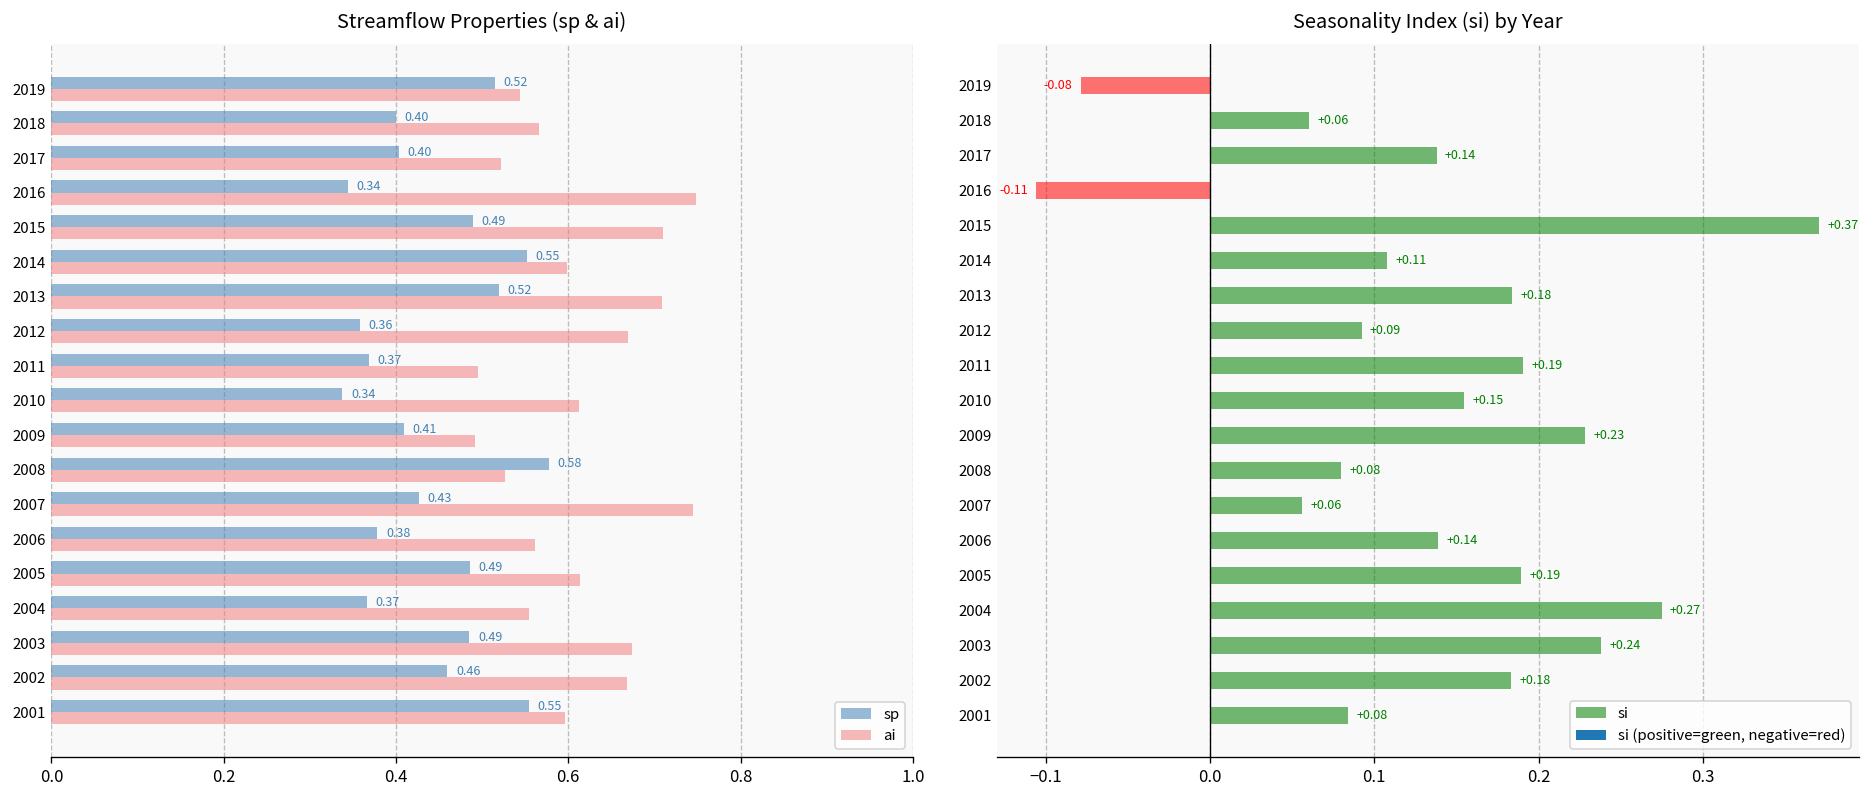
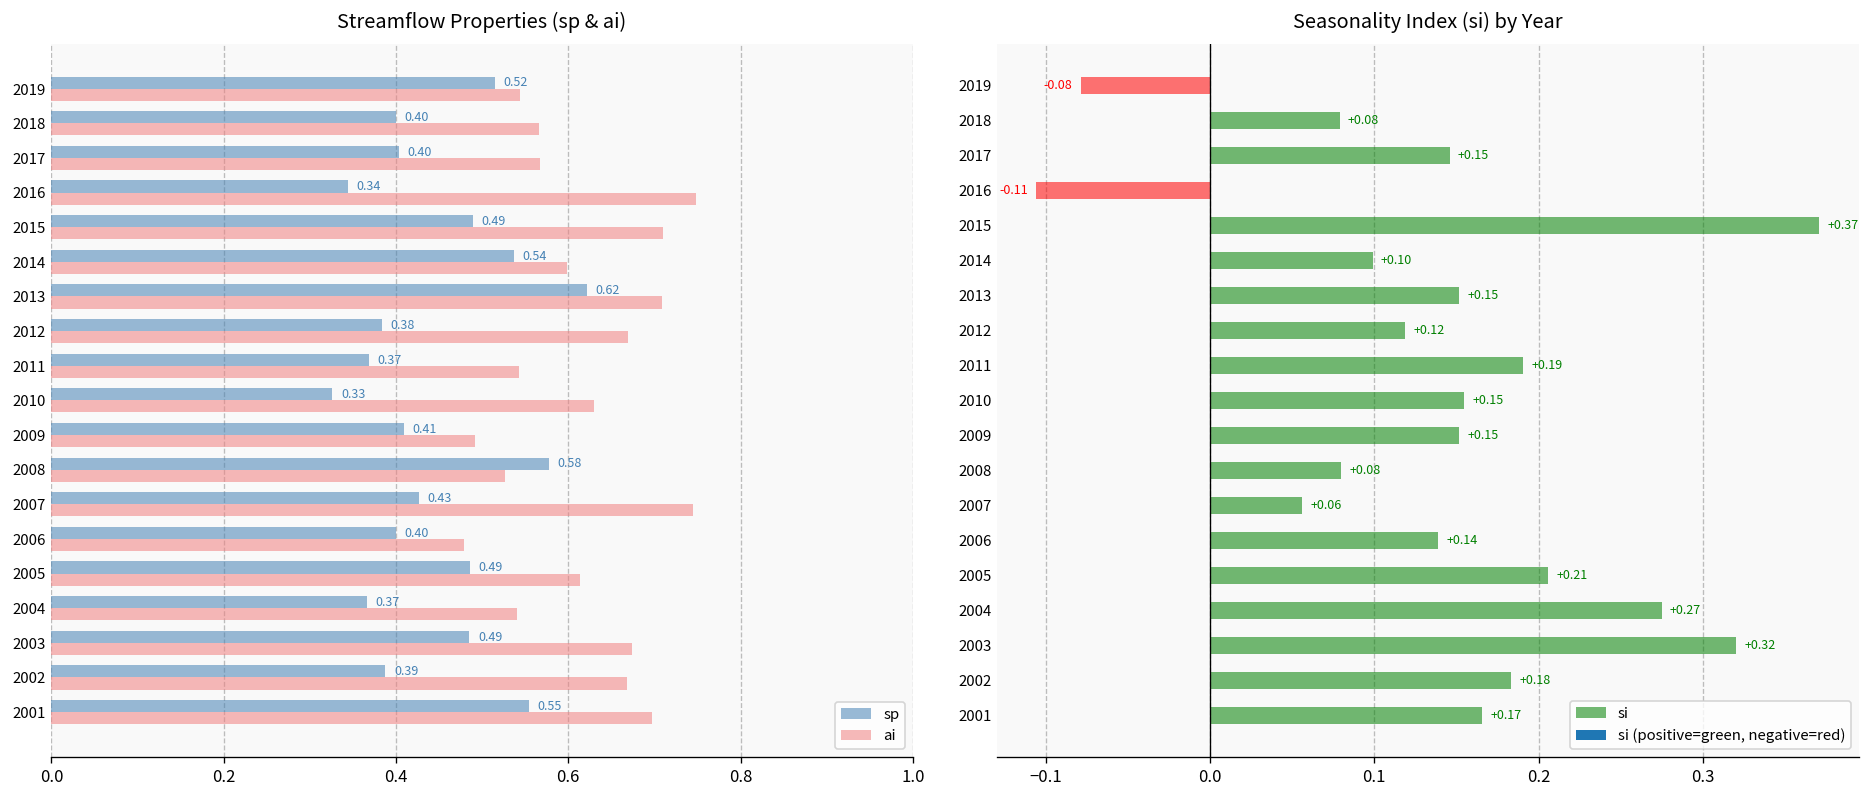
  {
    "Streamflow Properties (sp & ai)": {
      "sp": {
        "2019": "0.52",
        "2018": "0.40",
        "2017": "0.40",
        "2016": "0.34",
        "2015": "0.49",
-       "2014": "0.55",
-       "2013": "0.52",
-       "2012": "0.36",
+       "2014": "0.54",
+       "2013": "0.62",
+       "2012": "0.38",
        "2011": "0.37",
-       "2010": "0.34",
+       "2010": "0.33",
        "2009": "0.41",
        "2008": "0.58",
        "2007": "0.43",
-       "2006": "0.38",
+       "2006": "0.40",
        "2005": "0.49",
        "2004": "0.37",
        "2003": "0.49",
-       "2002": "0.46",
+       "2002": "0.39",
        "2001": "0.55"
      },
      "ai": {
        "2018": "0.57",
-       "2017": "0.52",
+       "2017": "0.57",
        "2016": "0.75",
        "2015": "0.71",
        "2014": "0.60",
        "2013": "0.71",
        "2012": "0.67",
-       "2011": "0.50",
-       "2010": "0.61",
+       "2011": "0.54",
+       "2010": "0.63",
        "2009": "0.49",
        "2008": "0.53",
        "2007": "0.75",
-       "2006": "0.56",
+       "2006": "0.48",
        "2005": "0.61",
-       "2004": "0.55",
+       "2004": "0.54",
        "2003": "0.67",
        "2002": "0.67",
-       "2001": "0.60"
+       "2001": "0.70"
      }
    },
    "Seasonality Index (si) by Year": {
      "2019": "-0.08",
-     "2018": "+0.06",
-     "2017": "+0.14",
+     "2018": "+0.08",
+     "2017": "+0.15",
      "2016": "-0.11",
      "2015": "+0.37",
-     "2014": "+0.11",
-     "2013": "+0.18",
-     "2012": "+0.09",
+     "2014": "+0.10",
+     "2013": "+0.15",
+     "2012": "+0.12",
      "2011": "+0.19",
      "2010": "+0.15",
-     "2009": "+0.23",
+     "2009": "+0.15",
      "2008": "+0.08",
      "2007": "+0.06",
      "2006": "+0.14",
-     "2005": "+0.19",
+     "2005": "+0.21",
      "2004": "+0.27",
-     "2003": "+0.24",
+     "2003": "+0.32",
      "2002": "+0.18",
-     "2001": "+0.08"
+     "2001": "+0.17"
    }
  }
